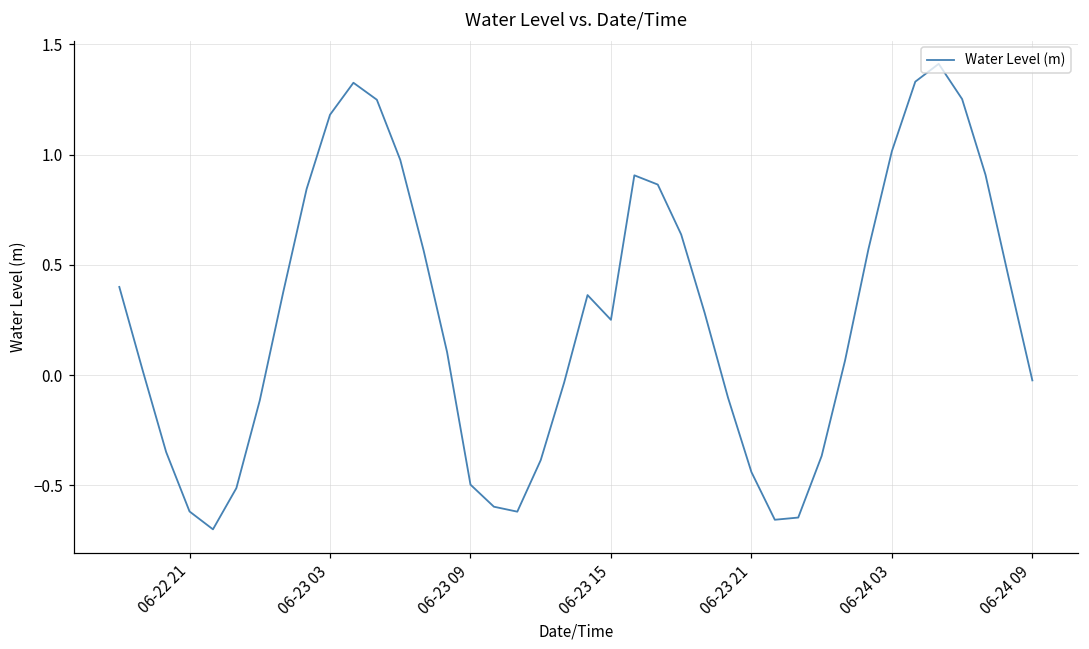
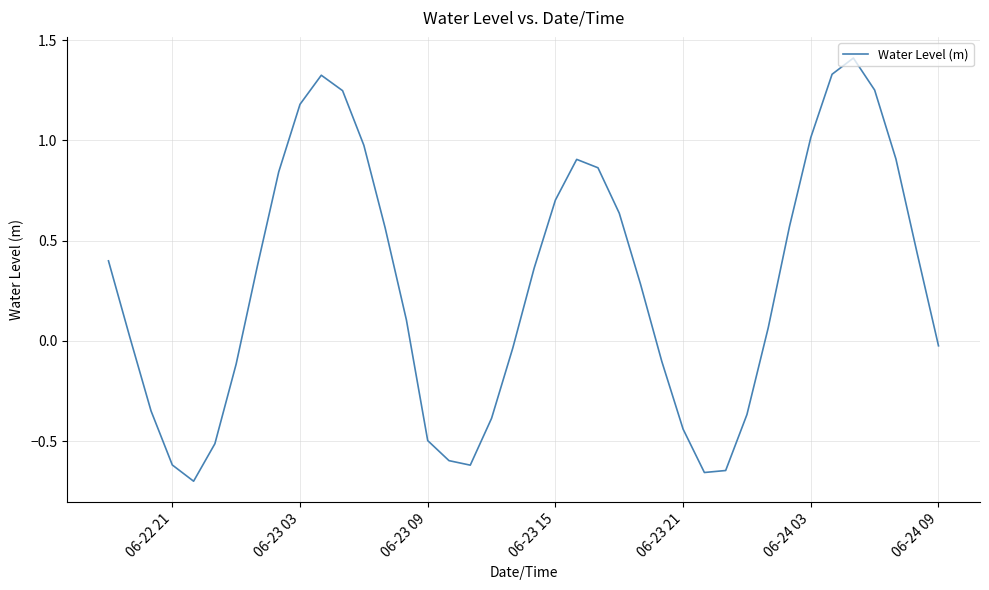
  {
    "06-22 21": -0.62,
    "06-23 03": 1.18,
    "06-23 09": -0.50,
-   "06-23 15": 0.25,
+   "06-23 15": 0.70,
    "06-23 21": -0.44,
    "06-24 03": 1.01,
    "06-24 09": -0.02
  }
